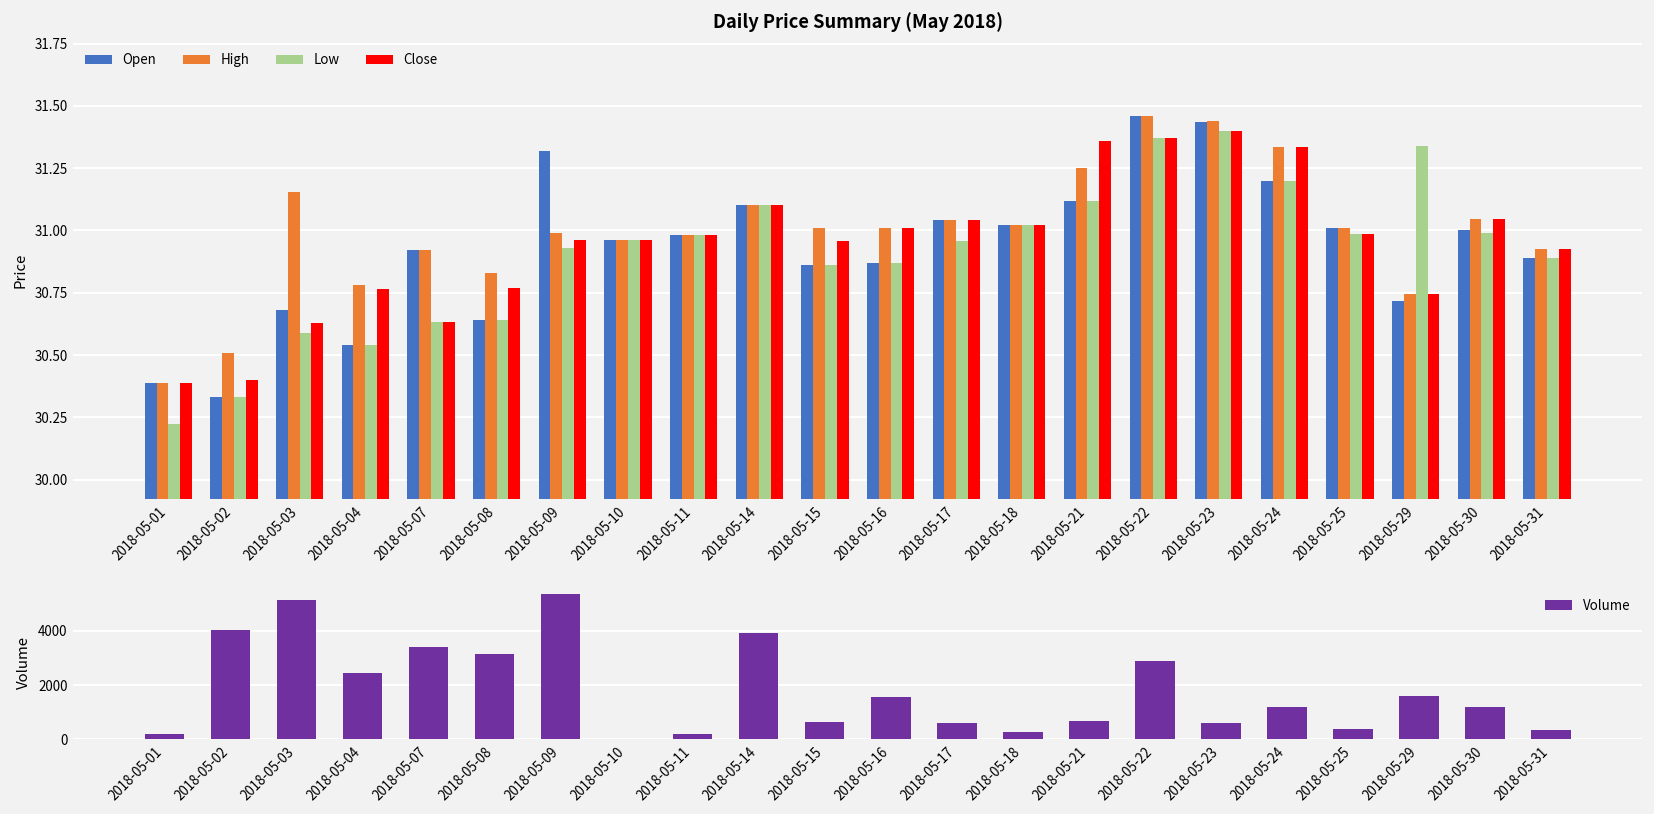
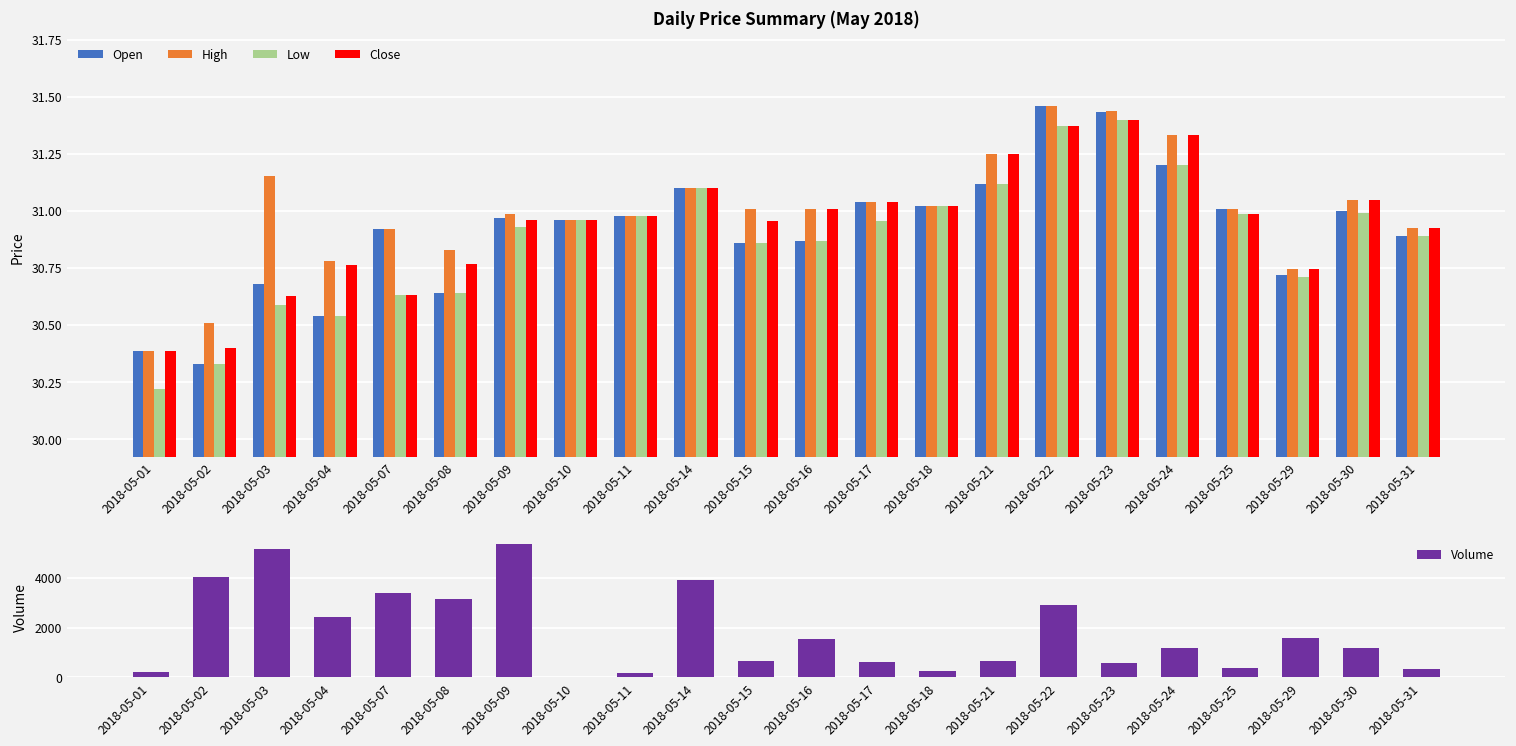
  {
    "Daily Price Summary (May 2018)": {
      "Open": {
        "2018-05-01": 30.39,
        "2018-05-02": 30.33,
        "2018-05-03": 30.68,
        "2018-05-04": 30.54,
        "2018-05-07": 30.92,
        "2018-05-08": 30.64,
-       "2018-05-09": 31.32,
+       "2018-05-09": 30.97,
        "2018-05-10": 30.96,
        "2018-05-11": 30.98,
        "2018-05-14": 31.10,
        "2018-05-15": 30.86,
        "2018-05-16": 30.87,
        "2018-05-17": 31.04,
        "2018-05-18": 31.02,
        "2018-05-21": 31.12,
        "2018-05-22": 31.46,
        "2018-05-23": 31.43,
        "2018-05-24": 31.20,
        "2018-05-25": 31.01,
        "2018-05-29": 30.72,
        "2018-05-30": 31.00,
        "2018-05-31": 30.89
      },
      "High": {
        "2018-05-01": 30.39,
        "2018-05-02": 30.51,
        "2018-05-03": 31.16,
        "2018-05-04": 30.78,
        "2018-05-07": 30.92,
        "2018-05-08": 30.83,
        "2018-05-09": 30.99,
        "2018-05-10": 30.96,
        "2018-05-11": 30.98,
        "2018-05-14": 31.10,
        "2018-05-15": 31.01,
        "2018-05-16": 31.01,
        "2018-05-17": 31.04,
        "2018-05-18": 31.02,
        "2018-05-21": 31.25,
        "2018-05-22": 31.46,
        "2018-05-23": 31.44,
        "2018-05-24": 31.33,
        "2018-05-25": 31.01,
        "2018-05-29": 30.75,
        "2018-05-30": 31.05,
        "2018-05-31": 30.93
      },
      "Low": {
        "2018-05-01": 30.22,
        "2018-05-02": 30.33,
        "2018-05-03": 30.59,
        "2018-05-04": 30.54,
        "2018-05-07": 30.63,
        "2018-05-08": 30.64,
        "2018-05-09": 30.93,
        "2018-05-10": 30.96,
        "2018-05-11": 30.98,
        "2018-05-14": 31.10,
        "2018-05-15": 30.86,
        "2018-05-16": 30.87,
        "2018-05-17": 30.96,
        "2018-05-18": 31.02,
        "2018-05-21": 31.12,
        "2018-05-22": 31.37,
        "2018-05-23": 31.40,
        "2018-05-24": 31.20,
        "2018-05-25": 30.99,
-       "2018-05-29": 31.34,
+       "2018-05-29": 30.71,
        "2018-05-30": 30.99,
        "2018-05-31": 30.89
      },
      "Close": {
        "2018-05-01": 30.39,
        "2018-05-02": 30.40,
        "2018-05-03": 30.63,
        "2018-05-04": 30.77,
        "2018-05-07": 30.63,
        "2018-05-08": 30.77,
        "2018-05-09": 30.96,
        "2018-05-10": 30.96,
        "2018-05-11": 30.98,
        "2018-05-14": 31.10,
        "2018-05-15": 30.96,
        "2018-05-16": 31.01,
        "2018-05-17": 31.04,
        "2018-05-18": 31.02,
-       "2018-05-21": 31.36,
+       "2018-05-21": 31.25,
        "2018-05-22": 31.37,
        "2018-05-23": 31.40,
        "2018-05-24": 31.33,
        "2018-05-25": 30.99,
        "2018-05-29": 30.75,
        "2018-05-30": 31.05,
        "2018-05-31": 30.93
      }
    }
  }
